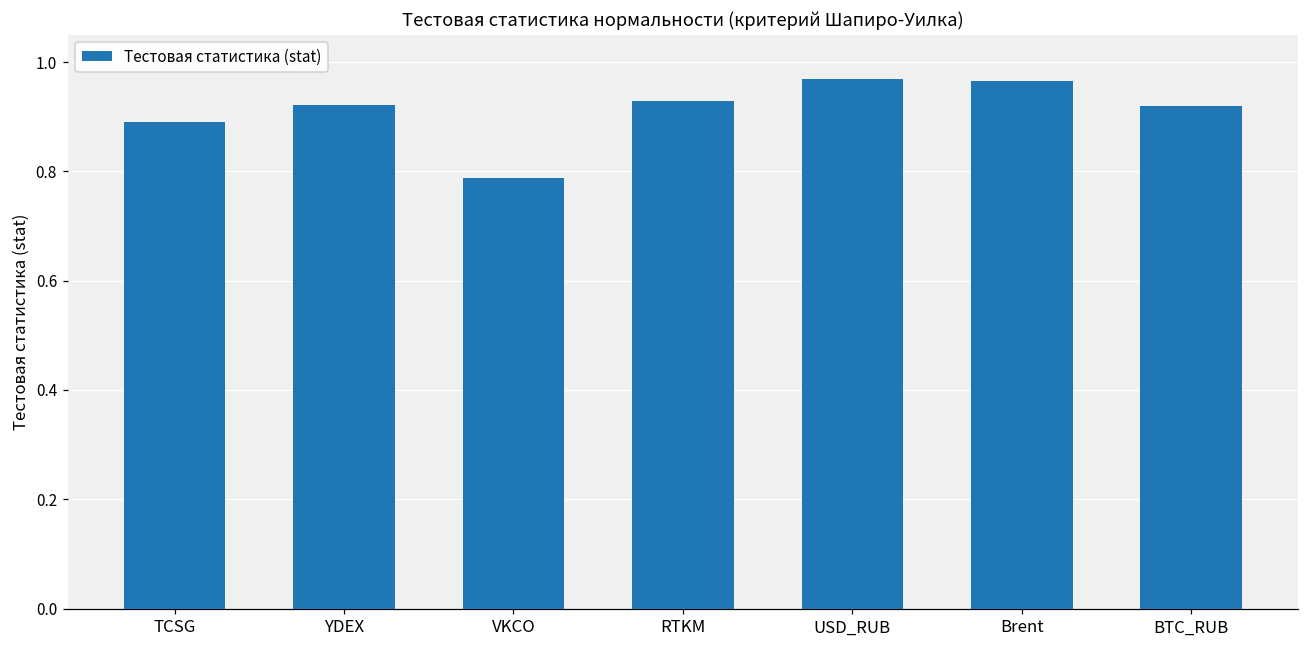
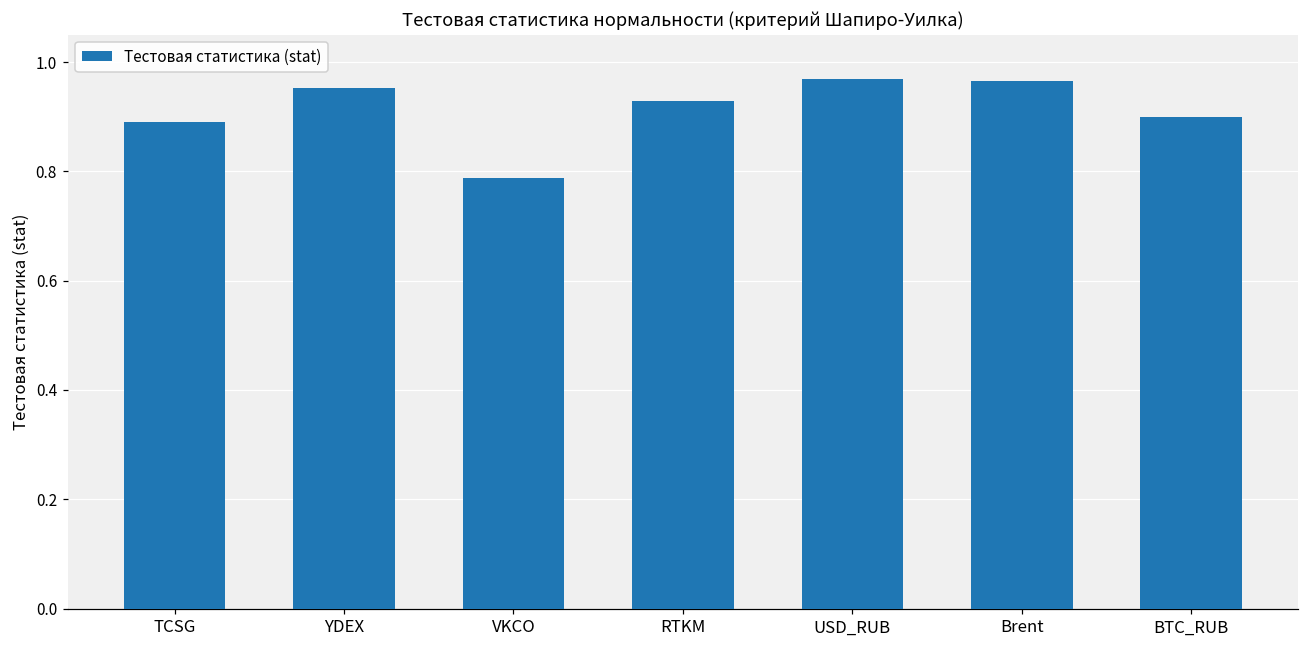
  {
    "TCSG": 0.89,
-   "YDEX": 0.92,
+   "YDEX": 0.95,
    "VKCO": 0.79,
    "RTKM": 0.93,
    "USD_RUB": 0.97,
    "Brent": 0.97,
-   "BTC_RUB": 0.92
+   "BTC_RUB": 0.90
  }
